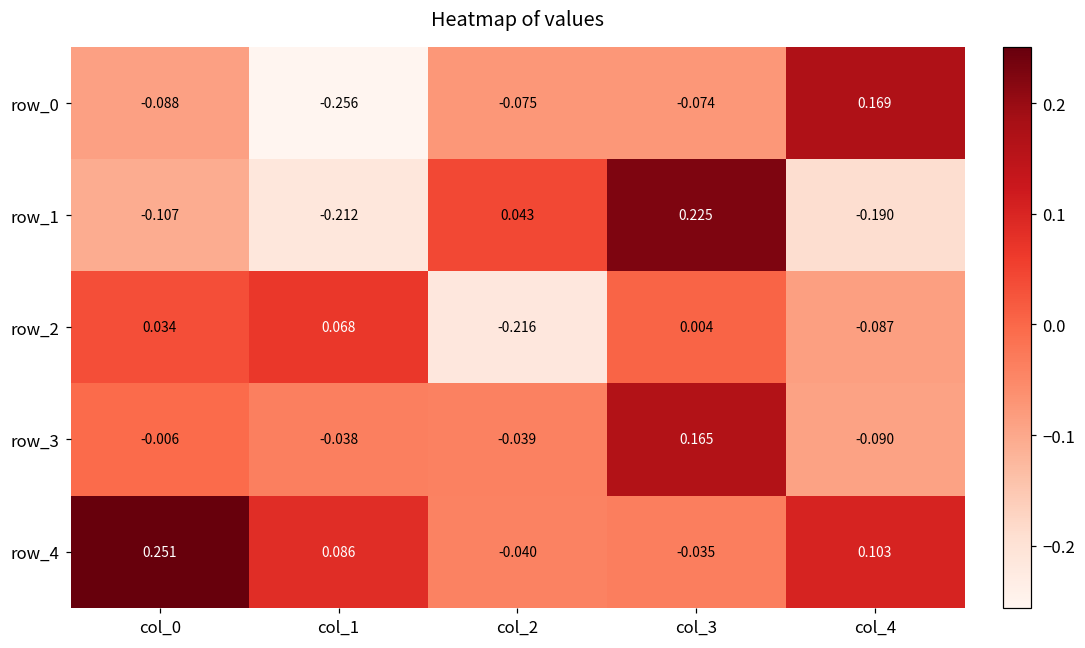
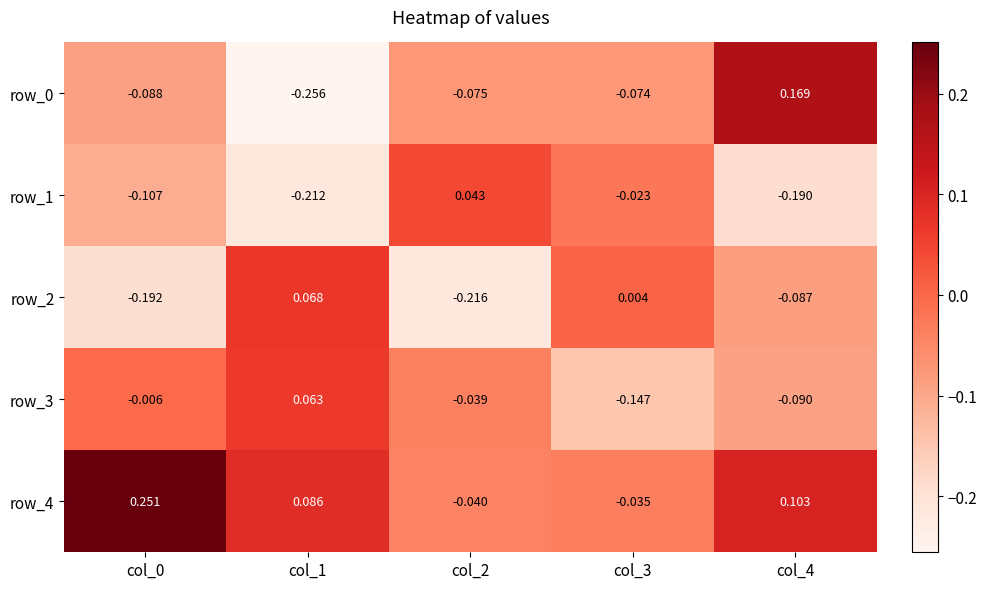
  {
    "row_0": {
      "col_0": -0.088,
      "col_1": -0.256,
      "col_2": -0.075,
      "col_3": -0.074,
      "col_4": 0.169
    },
    "row_1": {
      "col_0": -0.107,
      "col_1": -0.212,
      "col_2": 0.043,
-     "col_3": 0.225,
+     "col_3": -0.023,
      "col_4": -0.190
    },
    "row_2": {
-     "col_0": 0.034,
+     "col_0": -0.192,
      "col_1": 0.068,
      "col_2": -0.216,
      "col_3": 0.004,
      "col_4": -0.087
    },
    "row_3": {
      "col_0": -0.006,
-     "col_1": -0.038,
+     "col_1": 0.063,
      "col_2": -0.039,
-     "col_3": 0.165,
+     "col_3": -0.147,
      "col_4": -0.090
    },
    "row_4": {
      "col_0": 0.251,
      "col_1": 0.086,
      "col_2": -0.040,
      "col_3": -0.035,
      "col_4": 0.103
    }
  }
